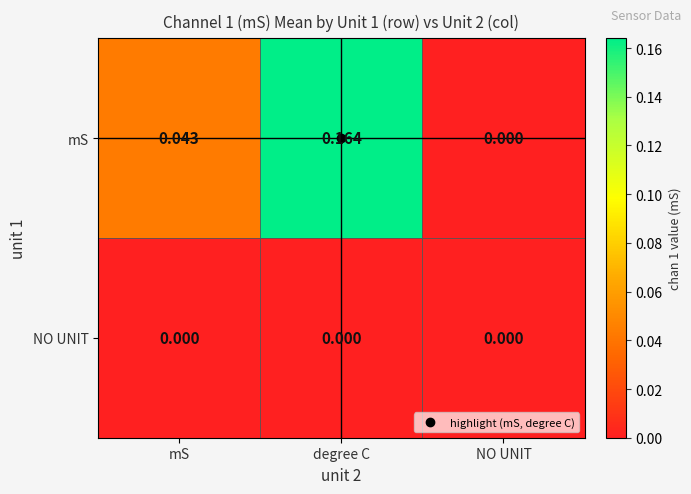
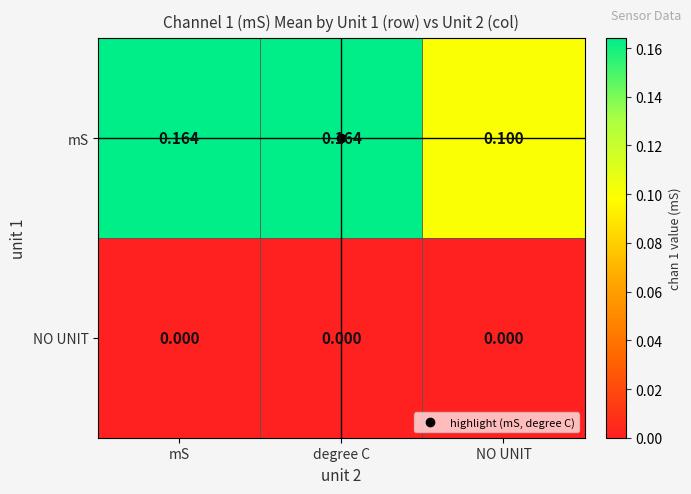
  {
    "mS": {
-     "mS": 0.043,
-     "NO UNIT": 0.000
+     "mS": 0.164,
+     "NO UNIT": 0.100
    },
    "NO UNIT": {
      "mS": 0.000,
      "degree C": 0.000,
      "NO UNIT": 0.000
    }
  }
